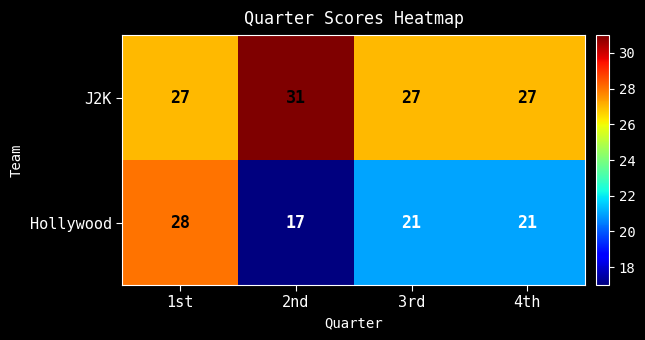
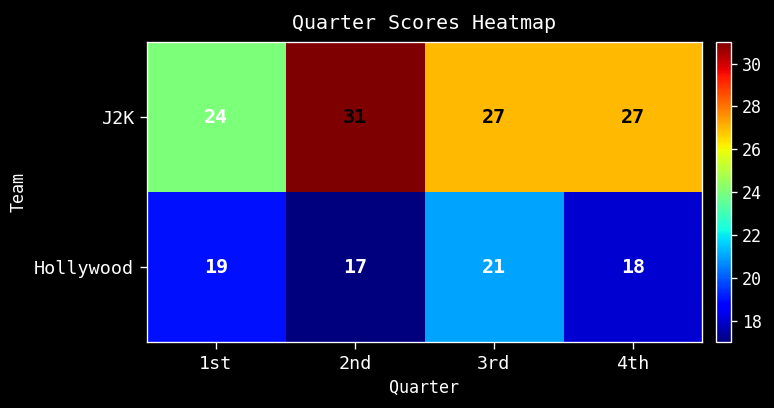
  {
    "J2K": {
-     "1st": 27,
+     "1st": 24,
      "2nd": 31,
      "3rd": 27,
      "4th": 27
    },
    "Hollywood": {
-     "1st": 28,
+     "1st": 19,
      "2nd": 17,
      "3rd": 21,
-     "4th": 21
+     "4th": 18
    }
  }
